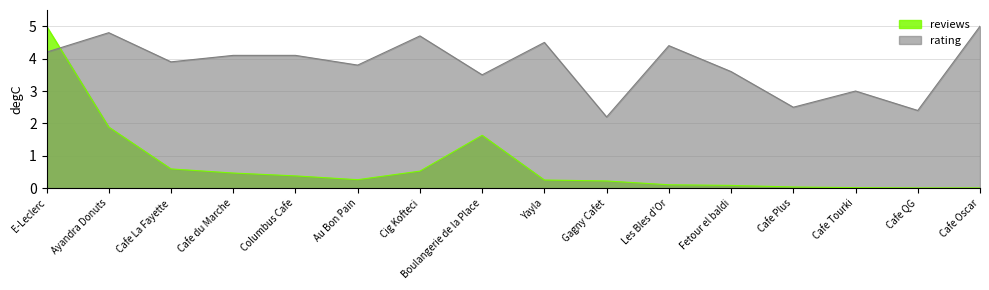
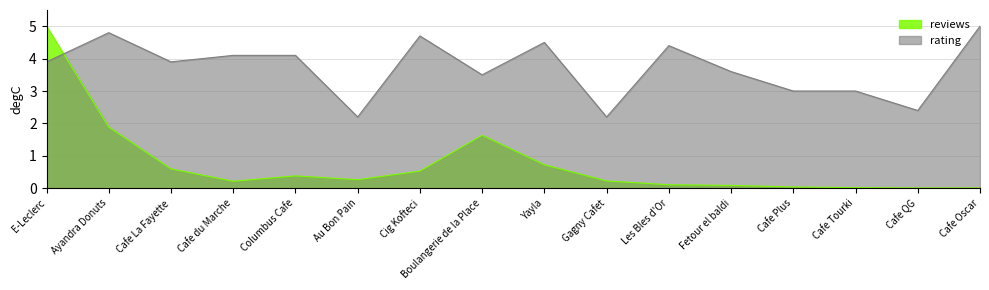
  {
    "reviews": {
      "E-Leclerc": 5.0,
      "Ayandra Donuts": 1.9,
      "Cafe La Fayette": 0.6,
-     "Cafe du Marche": 0.5,
+     "Cafe du Marche": 0.2,
      "Columbus Cafe": 0.4,
      "Au Bon Pain": 0.3,
      "Cig Kofteci": 0.5,
      "Boulangerie de la Place": 1.6,
-     "Yayla": 0.3,
+     "Yayla": 0.7,
      "Gagny Cafet": 0.2,
      "Les Bles d'Or": 0.1,
      "Fetour el baldi": 0.1,
      "Cafe Plus": 0.0,
      "Cafe Tourki": 0.0,
      "Cafe QG": 0.0,
      "Cafe Oscar": 0.0
    },
    "rating": {
-     "E-Leclerc": 4.2,
+     "E-Leclerc": 3.9,
      "Ayandra Donuts": 4.8,
      "Cafe La Fayette": 3.9,
      "Cafe du Marche": 4.1,
      "Columbus Cafe": 4.1,
-     "Au Bon Pain": 3.8,
+     "Au Bon Pain": 2.2,
      "Cig Kofteci": 4.7,
      "Boulangerie de la Place": 3.5,
      "Yayla": 4.5,
      "Gagny Cafet": 2.2,
      "Les Bles d'Or": 4.4,
      "Fetour el baldi": 3.6,
-     "Cafe Plus": 2.5,
+     "Cafe Plus": 3.0,
      "Cafe Tourki": 3.0,
      "Cafe QG": 2.4,
      "Cafe Oscar": 5.0
    }
  }
